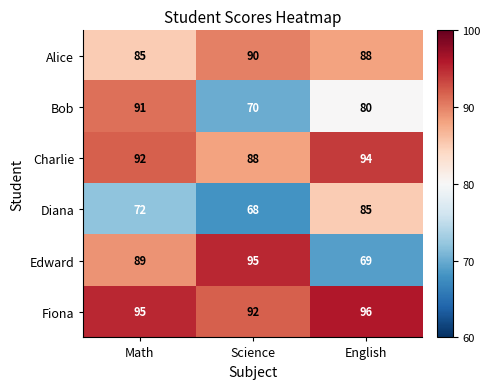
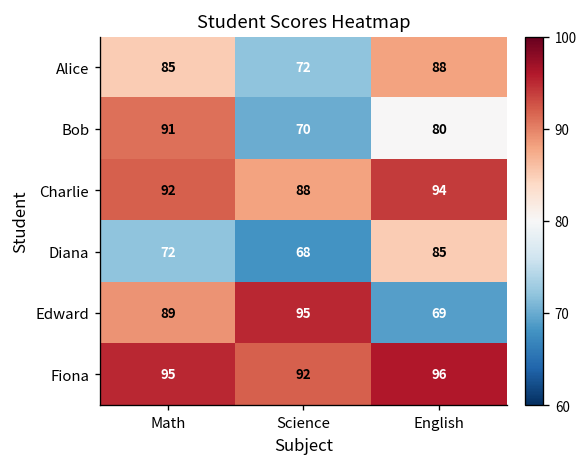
  {
    "Alice": {
      "Math": 85,
-     "Science": 90,
+     "Science": 72,
      "English": 88
    },
    "Bob": {
      "Math": 91,
      "Science": 70,
      "English": 80
    },
    "Charlie": {
      "Math": 92,
      "Science": 88,
      "English": 94
    },
    "Diana": {
      "Math": 72,
      "Science": 68,
      "English": 85
    },
    "Edward": {
      "Math": 89,
      "Science": 95,
      "English": 69
    },
    "Fiona": {
      "Math": 95,
      "Science": 92,
      "English": 96
    }
  }
